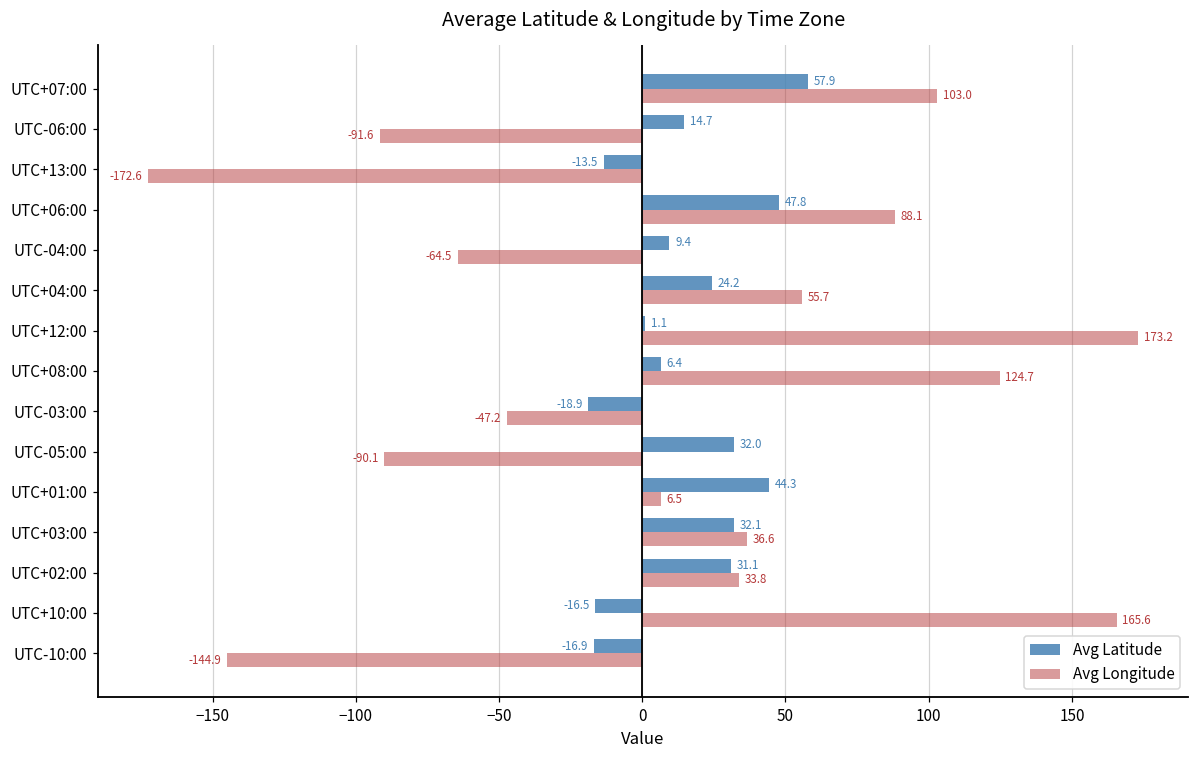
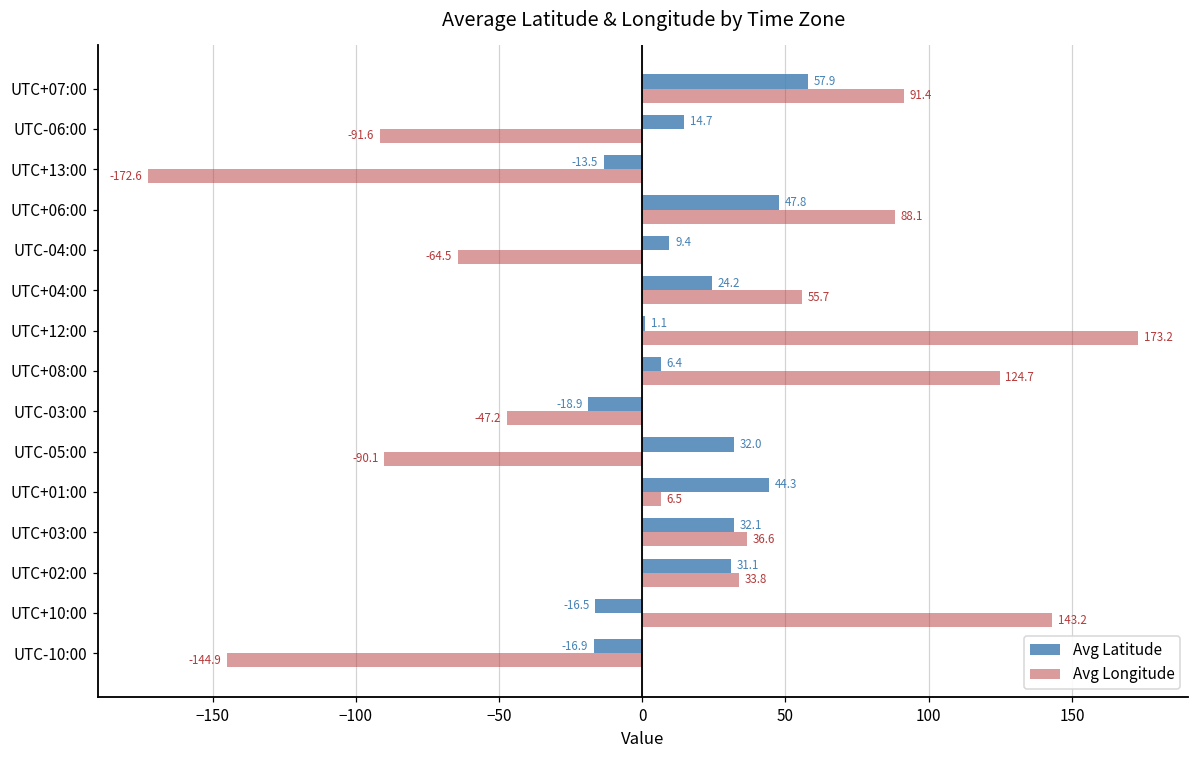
  {
    "Avg Latitude": {
      "UTC+07:00": 57.9,
      "UTC-06:00": 14.7,
      "UTC+13:00": -13.5,
      "UTC+06:00": 47.8,
      "UTC-04:00": 9.4,
      "UTC+04:00": 24.2,
      "UTC+12:00": 1.1,
      "UTC+08:00": 6.4,
      "UTC-03:00": -18.9,
      "UTC-05:00": 32.0,
      "UTC+01:00": 44.3,
      "UTC+03:00": 32.1,
      "UTC+02:00": 31.1,
      "UTC+10:00": -16.5,
      "UTC-10:00": -16.9
    },
    "Avg Longitude": {
-     "UTC+07:00": 103.0,
+     "UTC+07:00": 91.4,
      "UTC-06:00": -91.6,
      "UTC+13:00": -172.6,
      "UTC+06:00": 88.1,
      "UTC-04:00": -64.5,
      "UTC+04:00": 55.7,
      "UTC+12:00": 173.2,
      "UTC+08:00": 124.7,
      "UTC-03:00": -47.2,
      "UTC-05:00": -90.1,
      "UTC+01:00": 6.5,
      "UTC+03:00": 36.6,
      "UTC+02:00": 33.8,
-     "UTC+10:00": 165.6,
+     "UTC+10:00": 143.2,
      "UTC-10:00": -144.9
    }
  }
